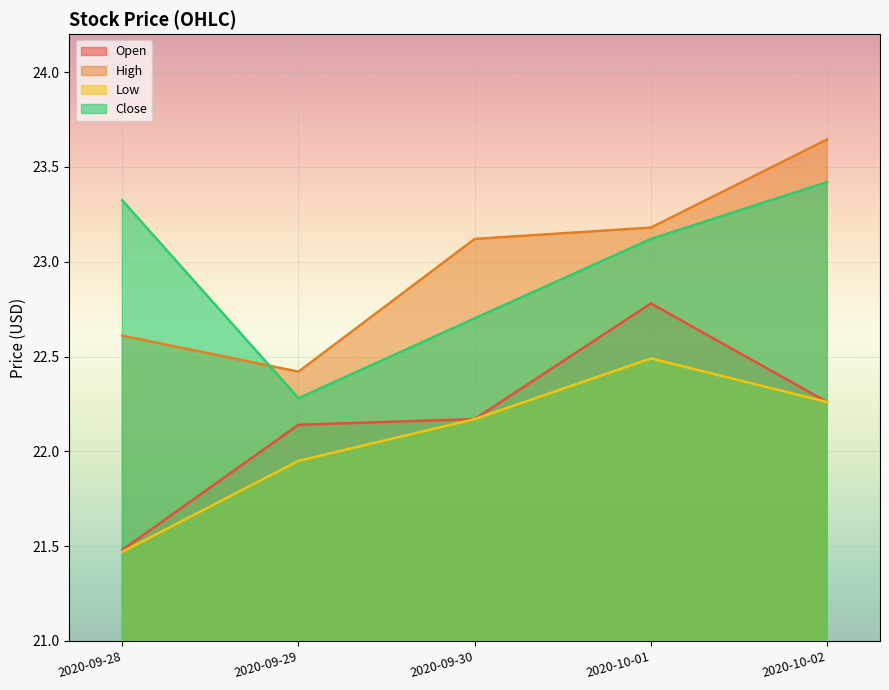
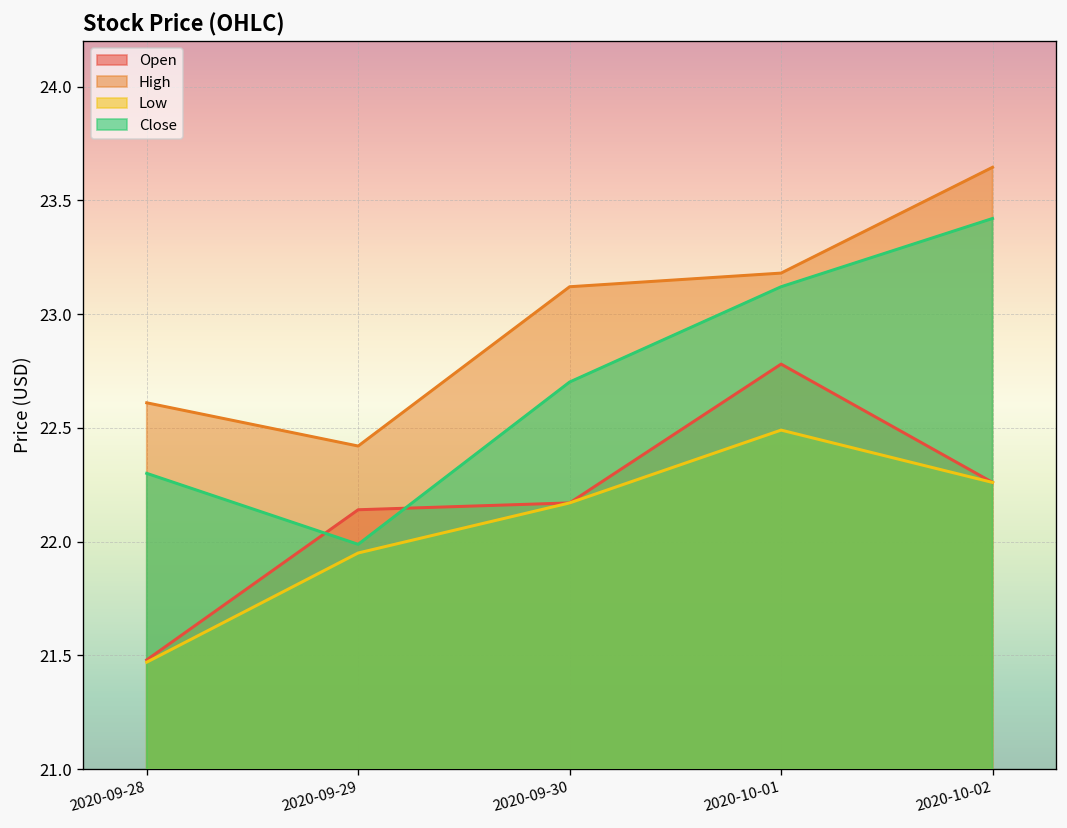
  {
    "Close": {
-     "2020-09-28": 23.32,
-     "2020-09-29": 22.28,
+     "2020-09-28": 22.30,
+     "2020-09-29": 21.99,
      "2020-09-30": 22.70,
      "2020-10-01": 23.12,
      "2020-10-02": 23.42
    }
  }
